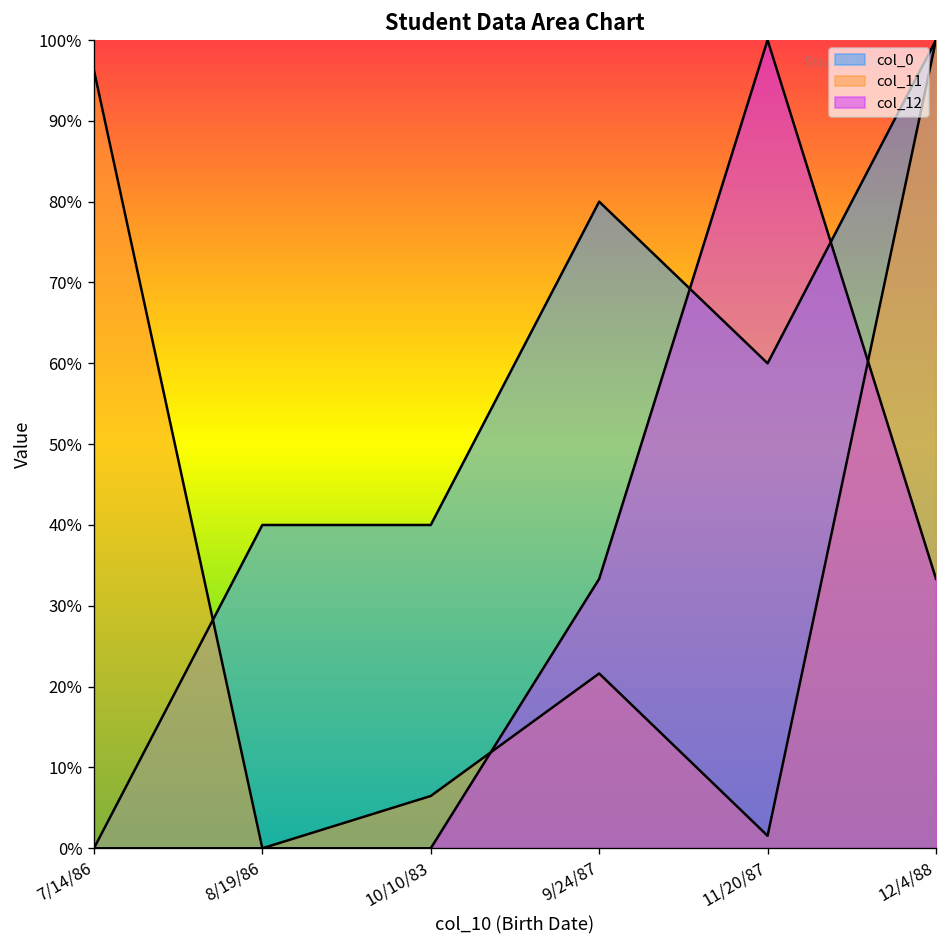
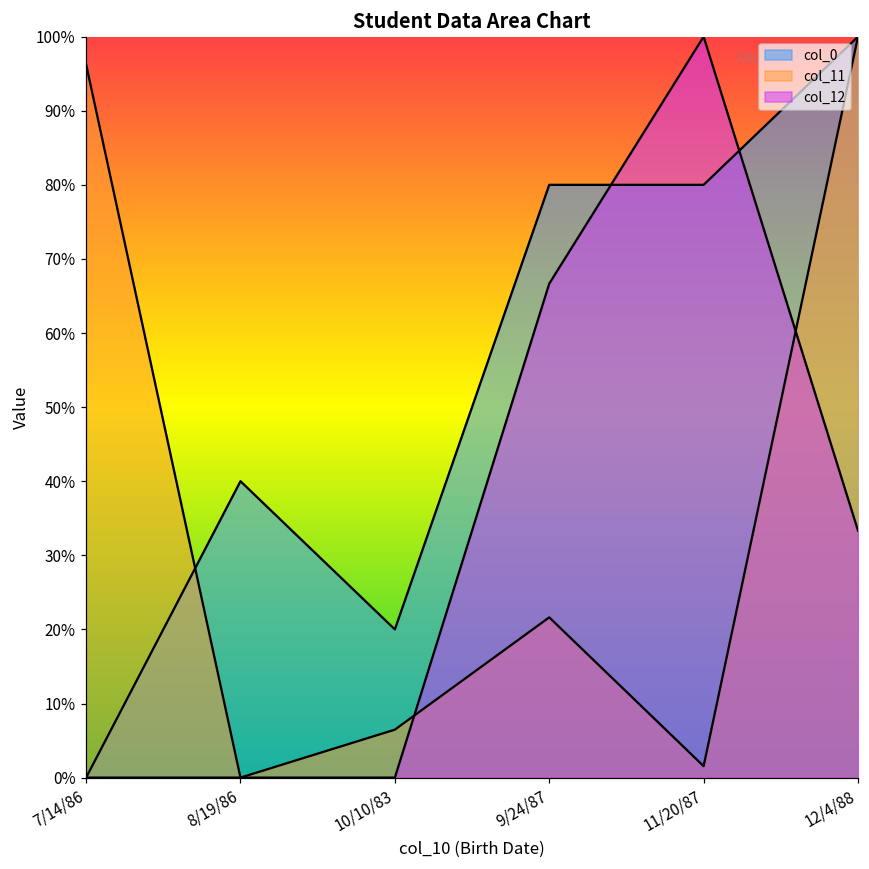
  {
    "col_0": {
      "8/19/86": "40%",
-     "10/10/83": "40%",
+     "10/10/83": "20%",
      "9/24/87": "80%",
-     "11/20/87": "60%"
+     "11/20/87": "80%"
    },
    "col_11": {
      "7/14/86": "96%",
      "10/10/83": "6%",
      "9/24/87": "22%",
      "11/20/87": "2%"
    },
    "col_12": {
      "10/10/83": "0%",
-     "9/24/87": "33%",
+     "9/24/87": "67%",
      "11/20/87": "100%",
      "12/4/88": "33%"
    }
  }
